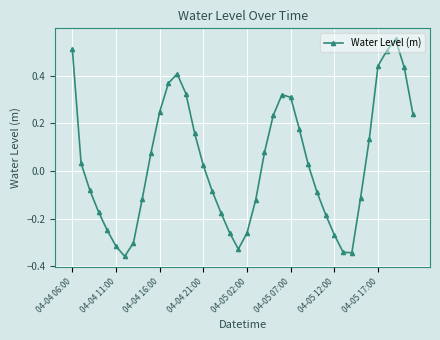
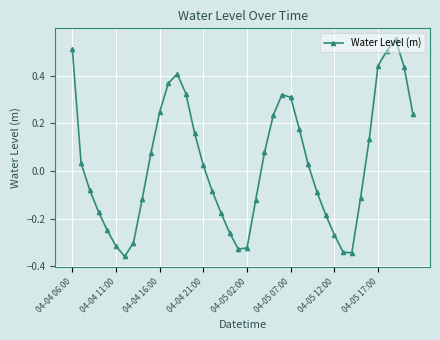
  {
    "04-04 06:00": 0.51,
    "04-04 11:00": -0.32,
    "04-04 16:00": 0.25,
    "04-04 21:00": 0.02,
-   "04-05 02:00": -0.26,
+   "04-05 02:00": -0.32,
    "04-05 07:00": 0.31,
    "04-05 12:00": -0.27,
    "04-05 17:00": 0.44
  }
